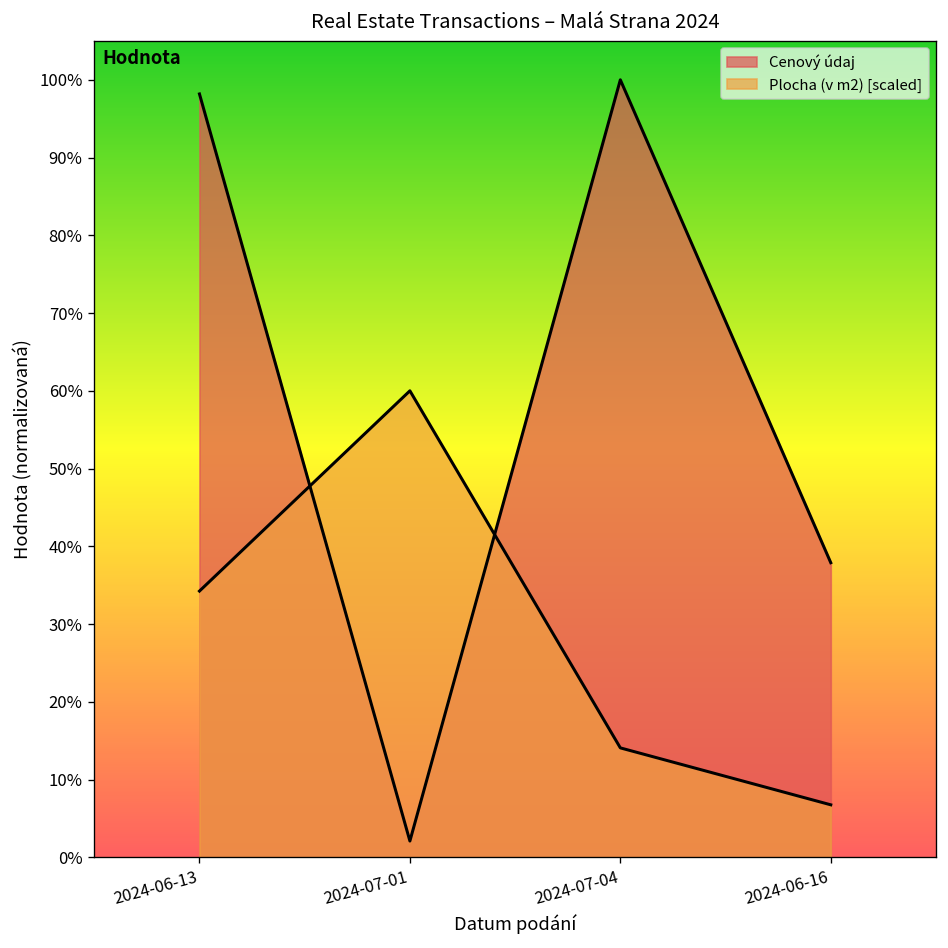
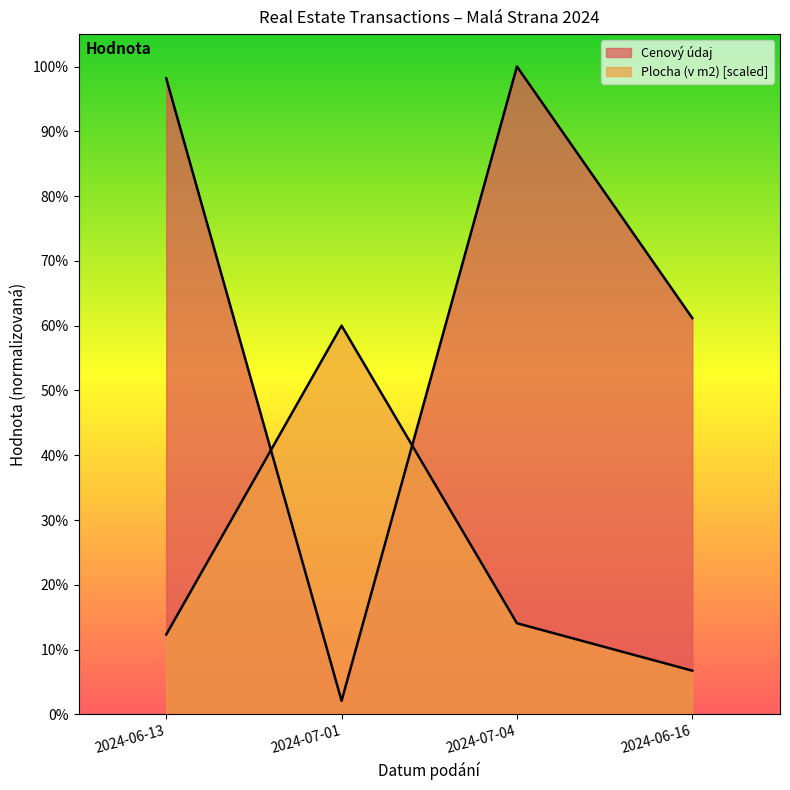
  {
    "Cenový údaj": {
      "2024-06-13": "98%",
      "2024-07-01": "2%",
      "2024-07-04": "100%",
-     "2024-06-16": "38%"
+     "2024-06-16": "61%"
    },
    "Plocha (v m2) [scaled]": {
-     "2024-06-13": "34%",
+     "2024-06-13": "12%",
      "2024-07-01": "60%",
      "2024-07-04": "14%",
      "2024-06-16": "7%"
    }
  }
